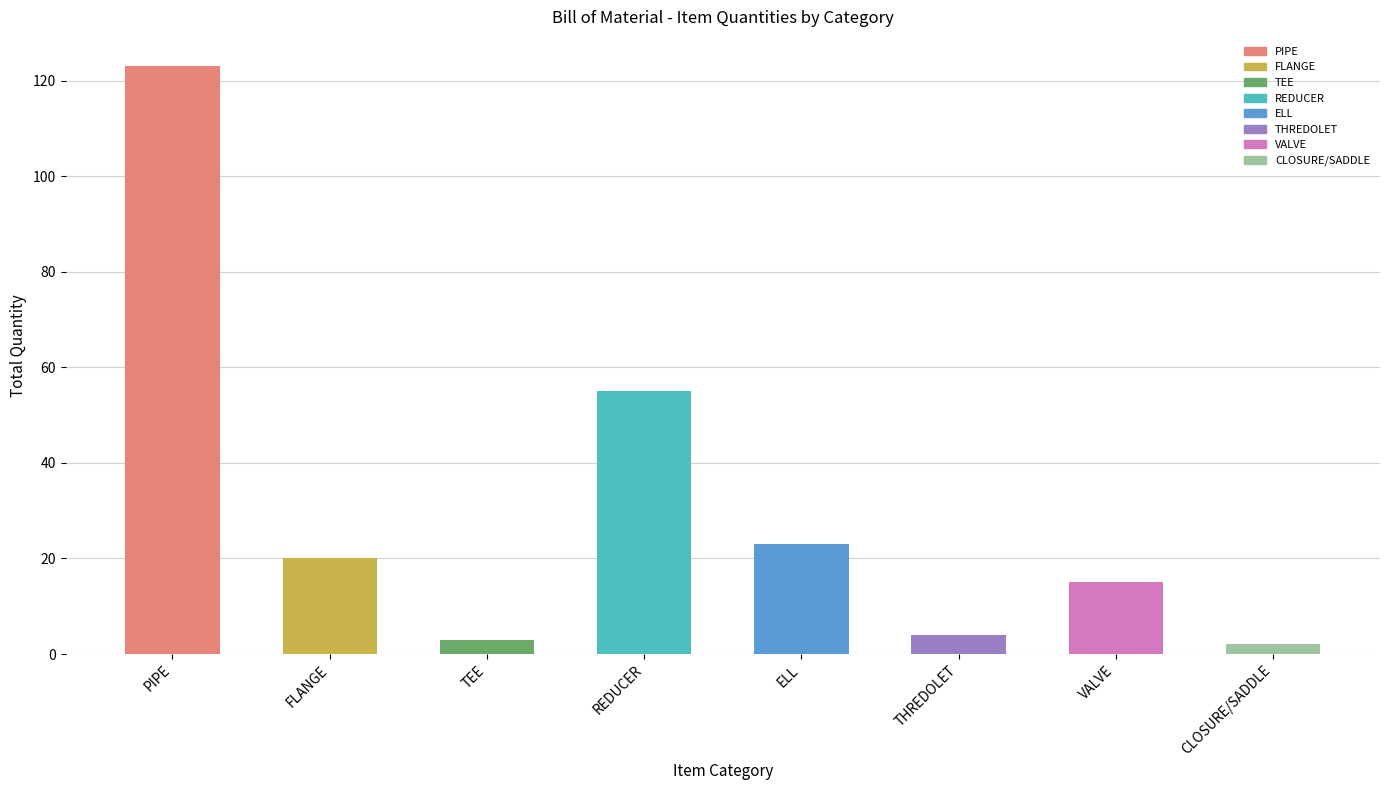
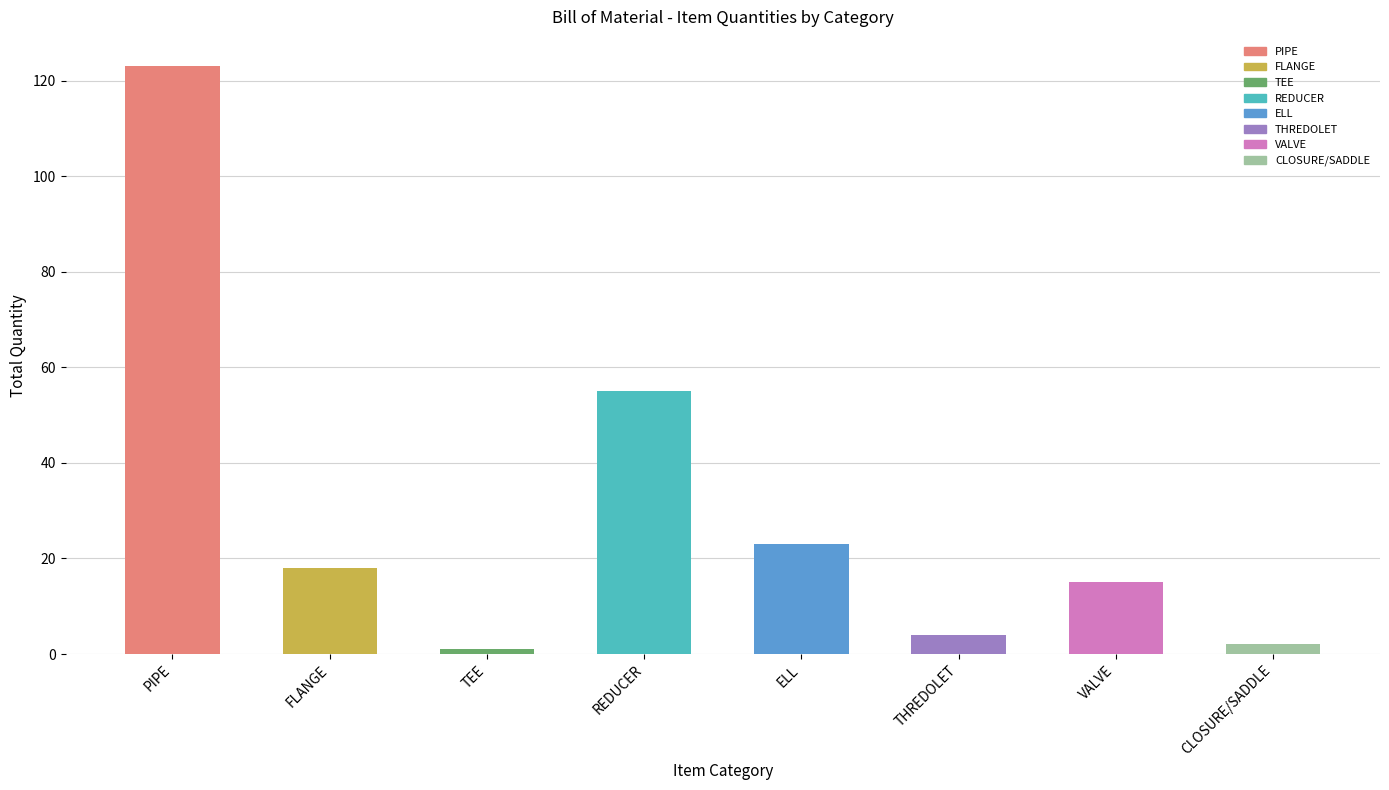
  {
    "PIPE": 123,
-   "FLANGE": 20,
-   "TEE": 3,
+   "FLANGE": 18,
+   "TEE": 1,
    "REDUCER": 55,
    "ELL": 23,
    "THREDOLET": 4,
    "VALVE": 15,
    "CLOSURE/SADDLE": 2
  }
